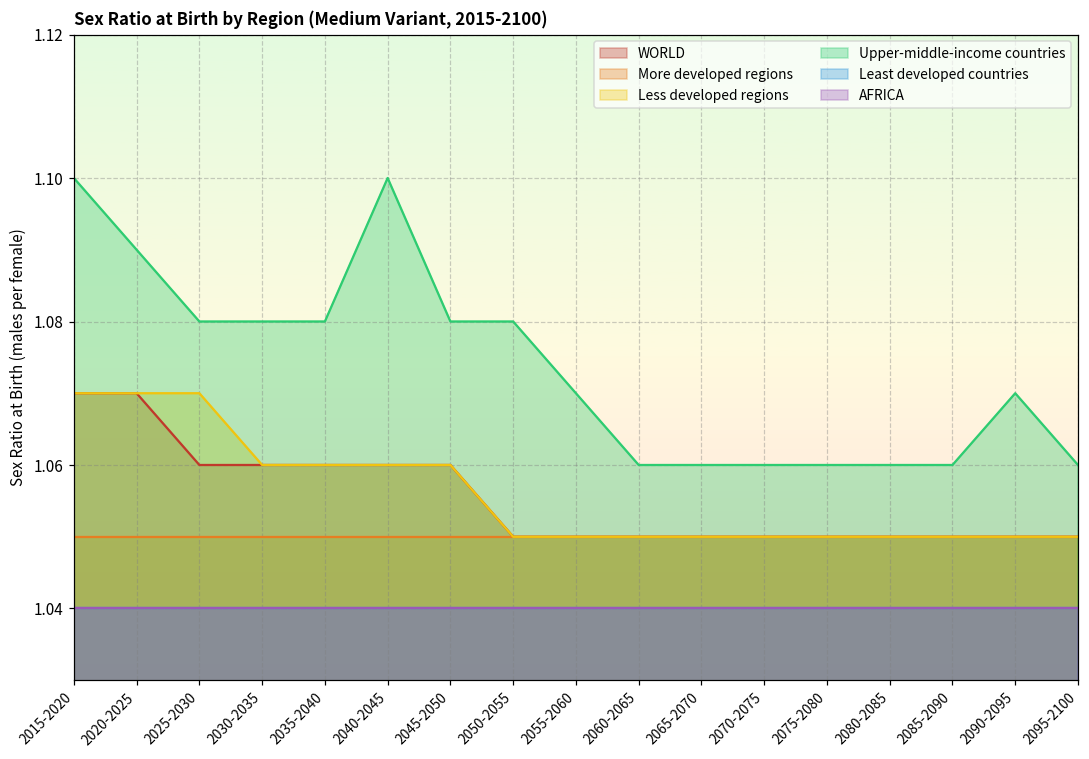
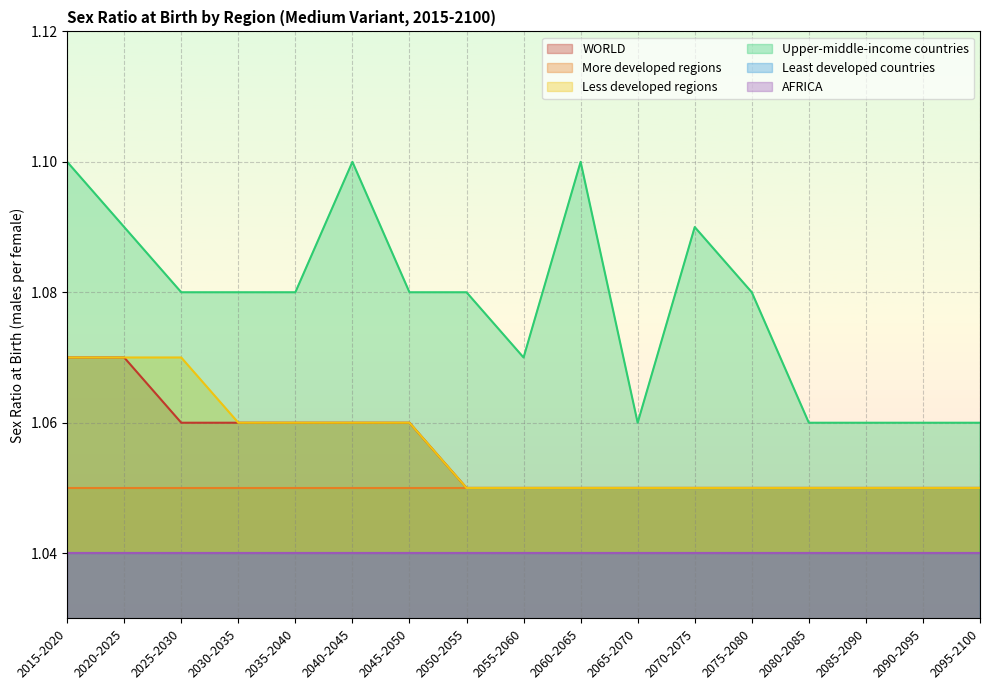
  {
    "Upper-middle-income countries": {
      "2015-2020": 1.10,
      "2020-2025": 1.09,
      "2025-2030": 1.08,
      "2030-2035": 1.08,
      "2035-2040": 1.08,
      "2040-2045": 1.10,
      "2045-2050": 1.08,
      "2050-2055": 1.08,
      "2055-2060": 1.07,
-     "2060-2065": 1.06,
+     "2060-2065": 1.10,
      "2065-2070": 1.06,
-     "2070-2075": 1.06,
-     "2075-2080": 1.06,
+     "2070-2075": 1.09,
+     "2075-2080": 1.08,
      "2080-2085": 1.06,
      "2085-2090": 1.06,
-     "2090-2095": 1.07,
+     "2090-2095": 1.06,
      "2095-2100": 1.06
    },
    "AFRICA": {
      "2015-2020": 1.04,
      "2020-2025": 1.04,
      "2025-2030": 1.04,
      "2030-2035": 1.04,
      "2035-2040": 1.04,
      "2040-2045": 1.04,
      "2045-2050": 1.04,
      "2050-2055": 1.04,
      "2055-2060": 1.04,
      "2060-2065": 1.04,
      "2065-2070": 1.04,
      "2070-2075": 1.04,
      "2075-2080": 1.04,
      "2080-2085": 1.04,
      "2085-2090": 1.04,
      "2090-2095": 1.04,
      "2095-2100": 1.04
    }
  }
